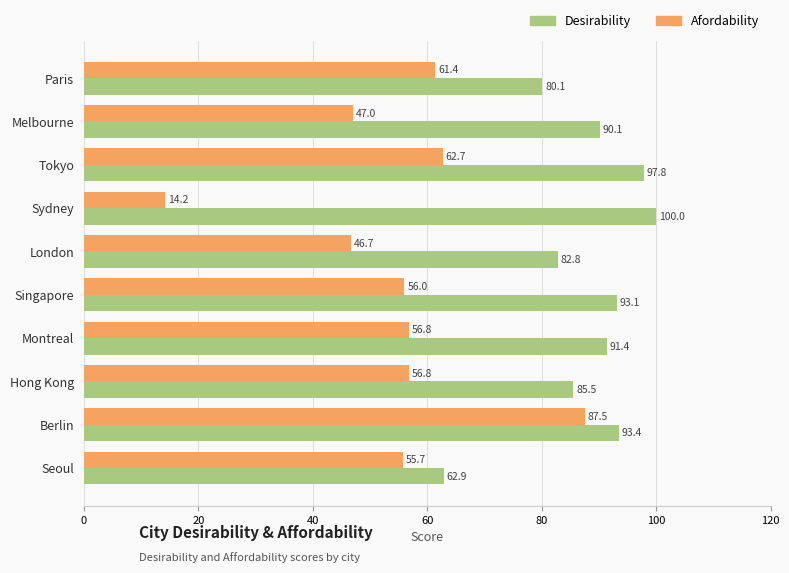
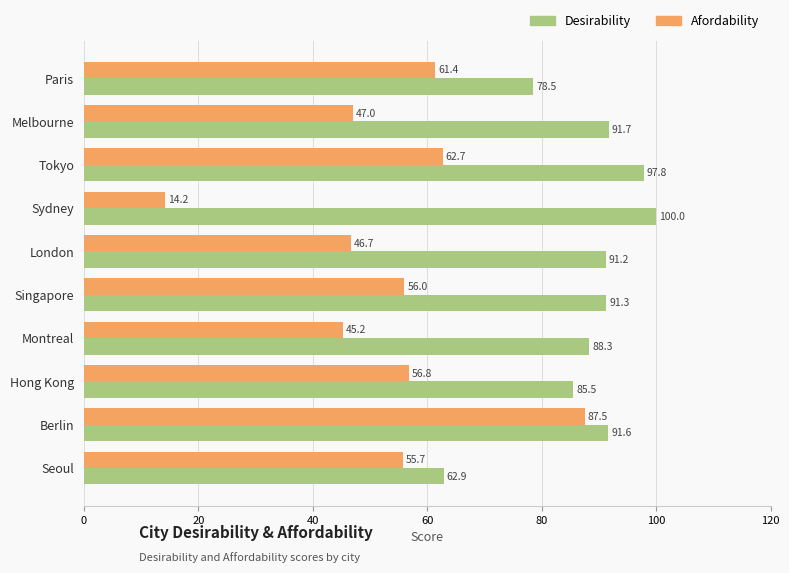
  {
    "Desirability": {
-     "Paris": 80.1,
-     "Melbourne": 90.1,
+     "Paris": 78.5,
+     "Melbourne": 91.7,
      "Tokyo": 97.8,
      "Sydney": 100.0,
-     "London": 82.8,
-     "Singapore": 93.1,
-     "Montreal": 91.4,
+     "London": 91.2,
+     "Singapore": 91.3,
+     "Montreal": 88.3,
      "Hong Kong": 85.5,
-     "Berlin": 93.4,
+     "Berlin": 91.6,
      "Seoul": 62.9
    },
    "Afordability": {
      "Paris": 61.4,
      "Melbourne": 47.0,
      "Tokyo": 62.7,
      "Sydney": 14.2,
      "London": 46.7,
      "Singapore": 56.0,
-     "Montreal": 56.8,
+     "Montreal": 45.2,
      "Hong Kong": 56.8,
      "Berlin": 87.5,
      "Seoul": 55.7
    }
  }
